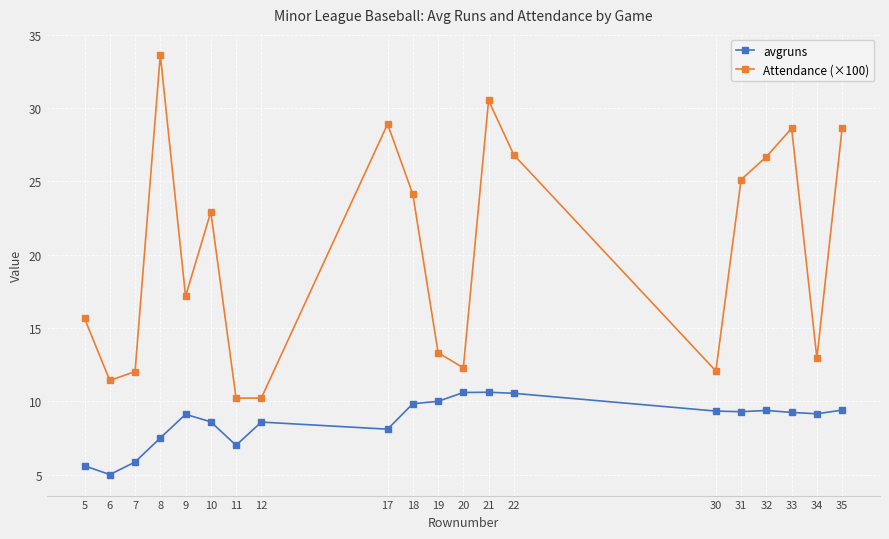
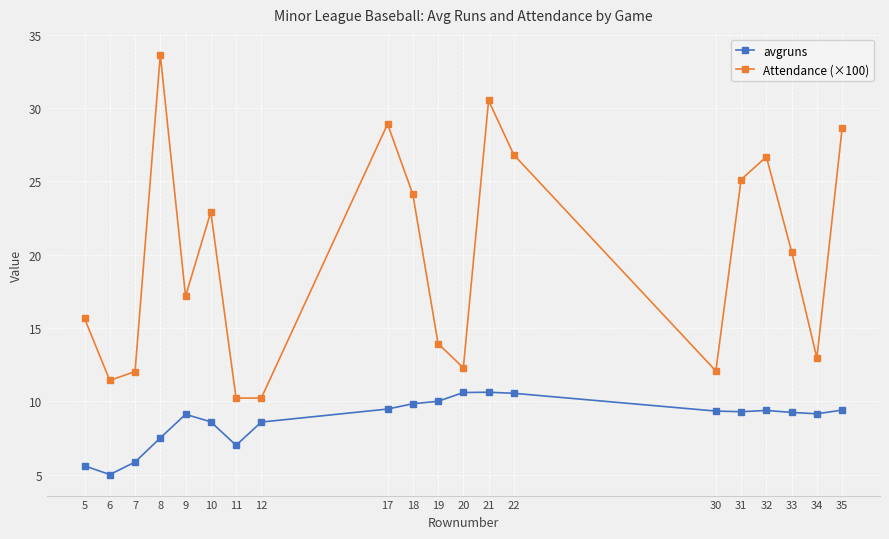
  {
    "avgruns": {
      "5": 5.6,
      "6": 5.0,
      "7": 5.9,
      "8": 7.5,
      "9": 9.1,
      "10": 8.6,
      "11": 7.0,
      "12": 8.6,
-     "17": 8.1,
+     "17": 9.5,
      "18": 9.8,
      "19": 10.0,
      "20": 10.6,
      "21": 10.6,
      "22": 10.5,
      "30": 9.3,
      "31": 9.3,
      "32": 9.4,
      "33": 9.2,
      "34": 9.1,
      "35": 9.4
    },
    "Attendance (×100)": {
      "5": 15.7,
      "6": 11.4,
      "7": 12.0,
      "8": 33.6,
      "9": 17.2,
      "10": 22.9,
      "11": 10.2,
      "12": 10.2,
      "17": 28.9,
      "18": 24.1,
-     "19": 13.3,
+     "19": 13.9,
      "20": 12.3,
      "21": 30.5,
      "22": 26.8,
      "30": 12.1,
      "31": 25.1,
      "32": 26.7,
-     "33": 28.6,
+     "33": 20.2,
      "34": 13.0,
      "35": 28.6
    }
  }
